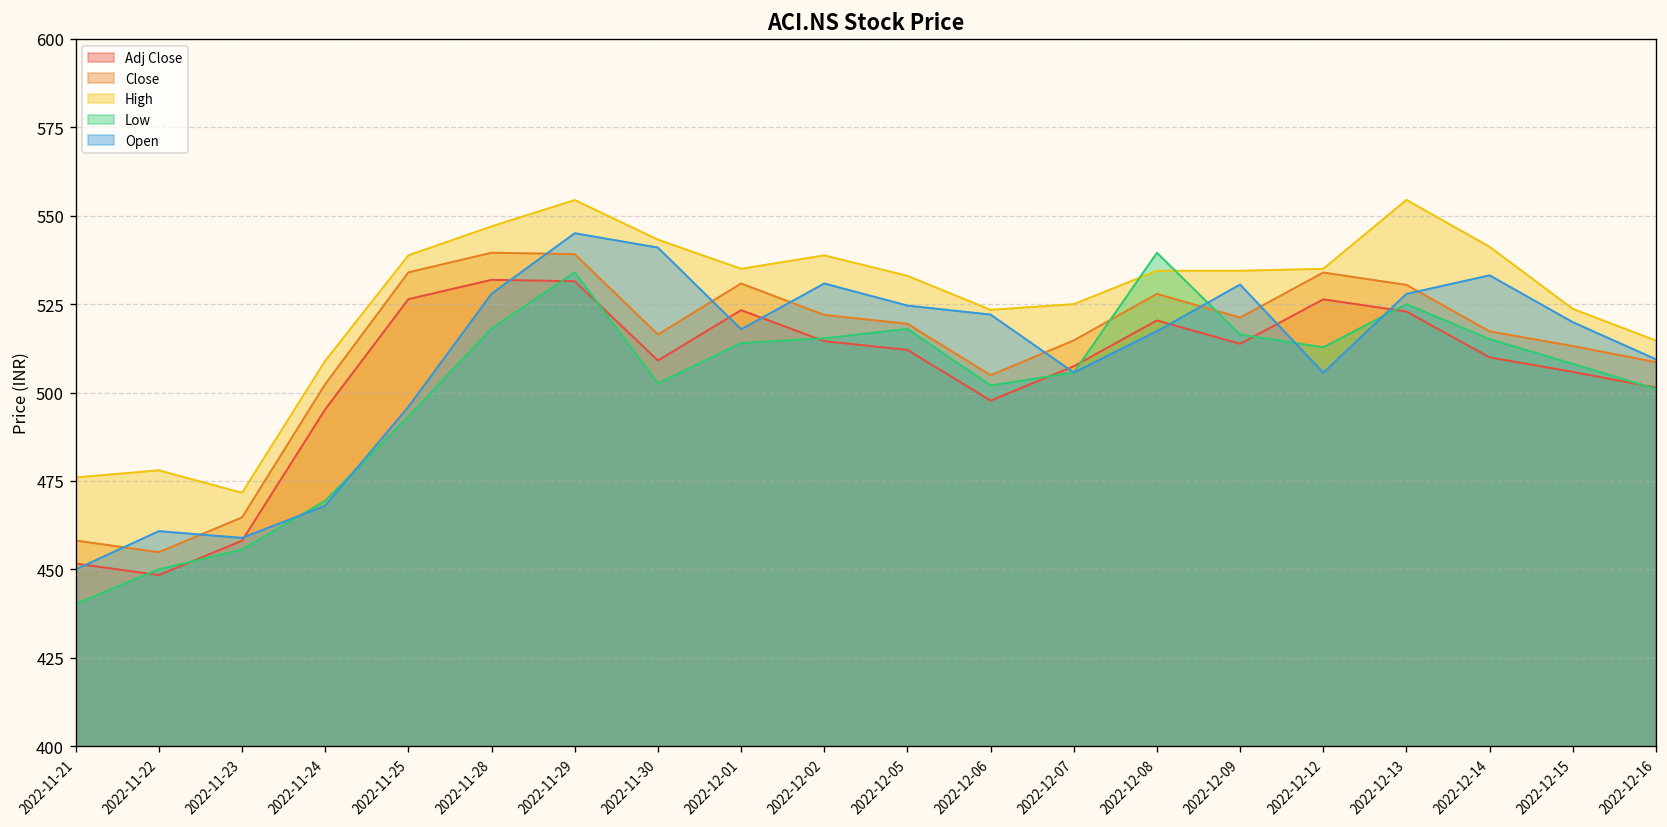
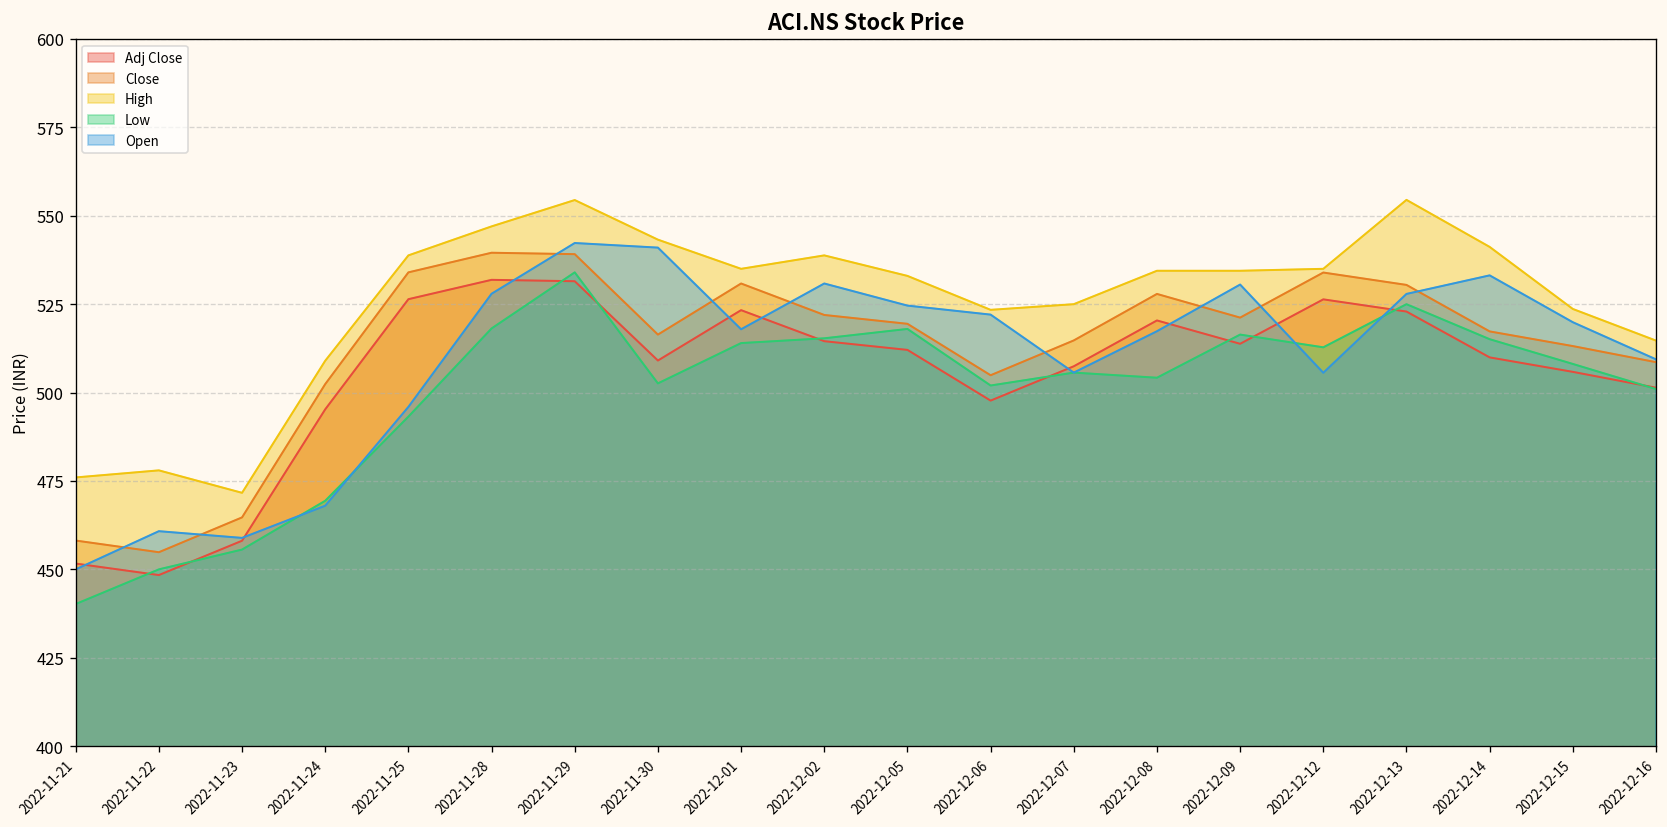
  {
    "Low": {
      "2022-11-21": 440,
      "2022-11-22": 450,
      "2022-11-23": 456,
      "2022-11-24": 469,
      "2022-11-25": 493,
      "2022-11-28": 518,
      "2022-11-29": 534,
      "2022-11-30": 503,
      "2022-12-01": 514,
      "2022-12-05": 518,
      "2022-12-06": 502,
-     "2022-12-08": 540,
+     "2022-12-08": 504,
      "2022-12-09": 516,
      "2022-12-12": 513,
      "2022-12-13": 525,
      "2022-12-14": 515,
      "2022-12-15": 508
    },
    "Open": {
      "2022-11-21": 450,
      "2022-11-22": 461,
      "2022-11-24": 468,
      "2022-11-25": 496,
      "2022-11-28": 528,
-     "2022-11-29": 545,
+     "2022-11-29": 542,
      "2022-11-30": 541,
      "2022-12-01": 518,
      "2022-12-02": 531,
      "2022-12-05": 525,
      "2022-12-06": 522,
      "2022-12-08": 517,
      "2022-12-09": 531,
      "2022-12-12": 506,
      "2022-12-13": 528,
      "2022-12-14": 533,
      "2022-12-15": 520
    }
  }
